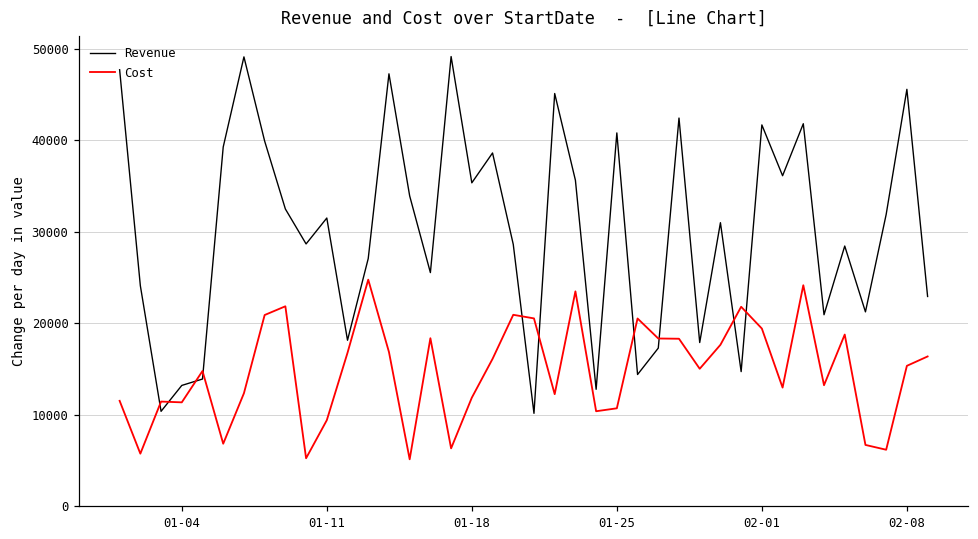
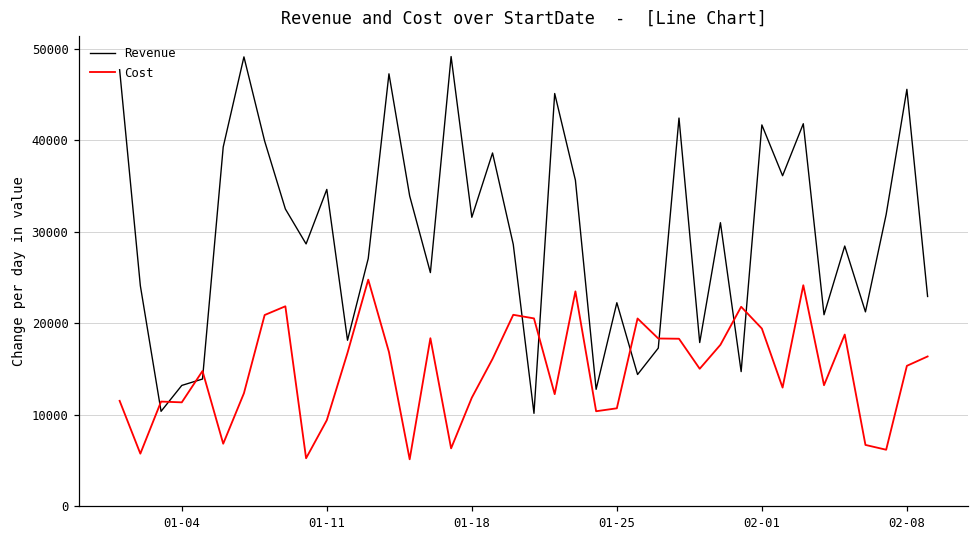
  {
    "Revenue": {
      "01-04": 13000,
-     "01-11": 32000,
-     "01-18": 35000,
-     "01-25": 41000,
+     "01-11": 35000,
+     "01-18": 32000,
+     "01-25": 22000,
      "02-01": 42000,
      "02-08": 46000
    },
    "Cost": {
      "01-04": 11000,
      "01-11": 9000,
      "01-18": 12000,
      "01-25": 11000,
      "02-01": 19000,
      "02-08": 15000
    }
  }
